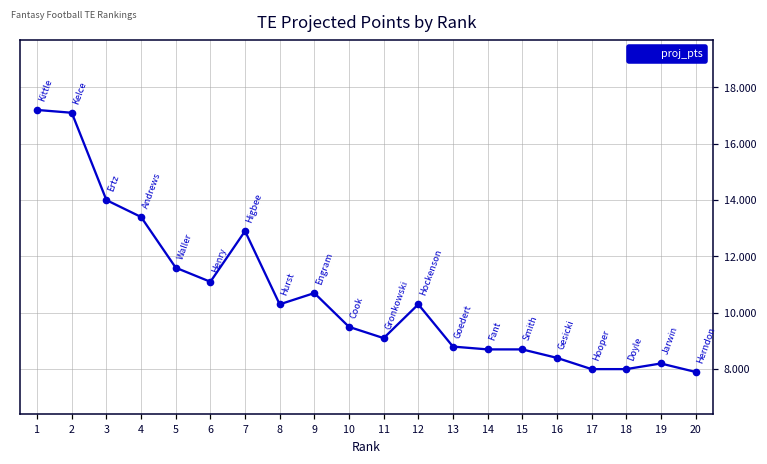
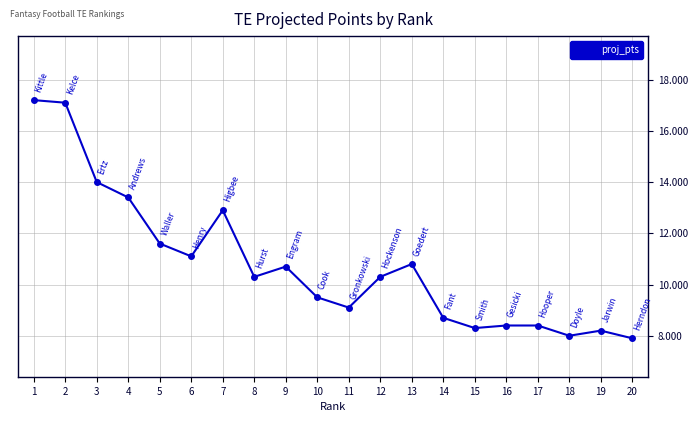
  {
    "1": 17.2,
    "2": 17.1,
    "3": 14.0,
    "4": 13.4,
    "5": 11.6,
    "6": 11.1,
    "7": 12.9,
    "8": 10.3,
    "9": 10.7,
    "10": 9.5,
    "11": 9.1,
    "12": 10.3,
-   "13": 8.8,
+   "13": 10.8,
    "14": 8.7,
-   "15": 8.7,
+   "15": 8.3,
    "16": 8.4,
-   "17": 8.0,
+   "17": 8.4,
    "18": 8.0,
    "19": 8.2,
    "20": 7.9
  }
